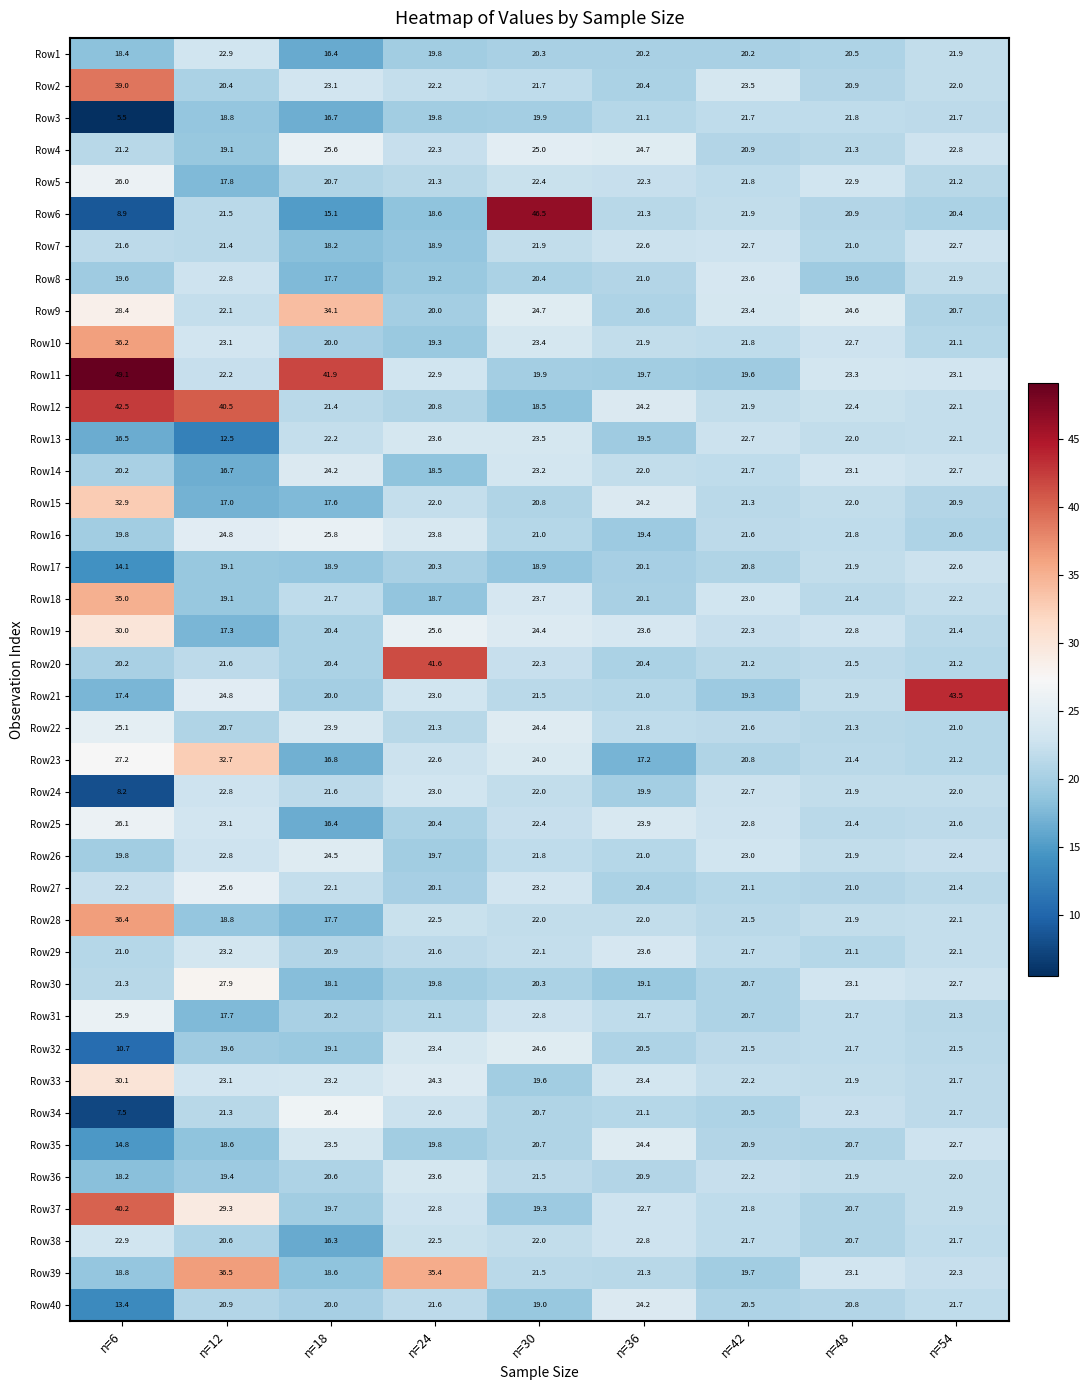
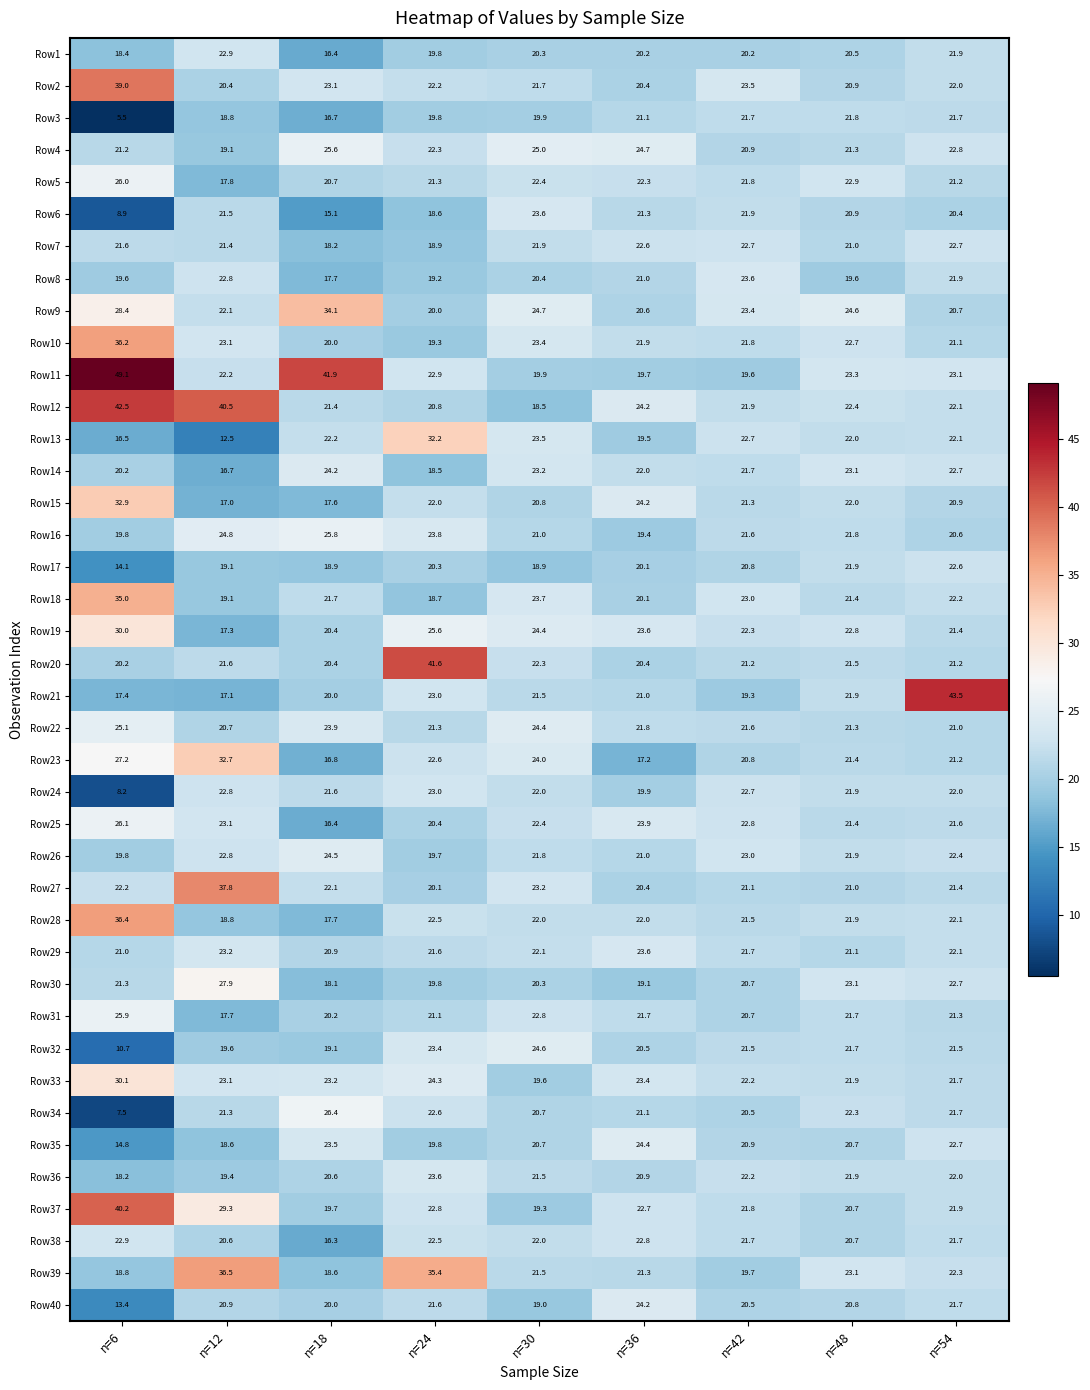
  {
    "Row6": {
      "n=6": 8.9,
      "n=12": 21.5,
      "n=18": 15.1,
      "n=24": 18.6,
-     "n=30": 46.5,
+     "n=30": 23.6,
      "n=36": 21.3,
      "n=42": 21.9,
      "n=48": 20.9,
      "n=54": 20.4
    },
    "Row13": {
      "n=6": 16.5,
      "n=12": 12.5,
      "n=18": 22.2,
-     "n=24": 23.6,
+     "n=24": 32.2,
      "n=30": 23.5,
      "n=36": 19.5,
      "n=42": 22.7,
      "n=48": 22.0,
      "n=54": 22.1
    },
    "Row21": {
      "n=6": 17.4,
-     "n=12": 24.8,
+     "n=12": 17.1,
      "n=18": 20.0,
      "n=24": 23.0,
      "n=30": 21.5,
      "n=36": 21.0,
      "n=42": 19.3,
      "n=48": 21.9,
      "n=54": 43.5
    },
    "Row27": {
      "n=6": 22.2,
-     "n=12": 25.6,
+     "n=12": 37.8,
      "n=18": 22.1,
      "n=24": 20.1,
      "n=30": 23.2,
      "n=36": 20.4,
      "n=42": 21.1,
      "n=48": 21.0,
      "n=54": 21.4
    }
  }
